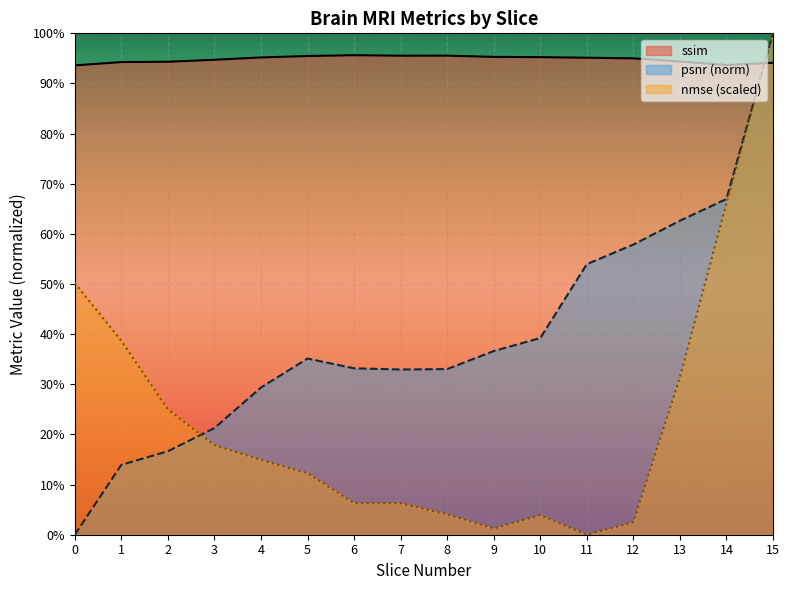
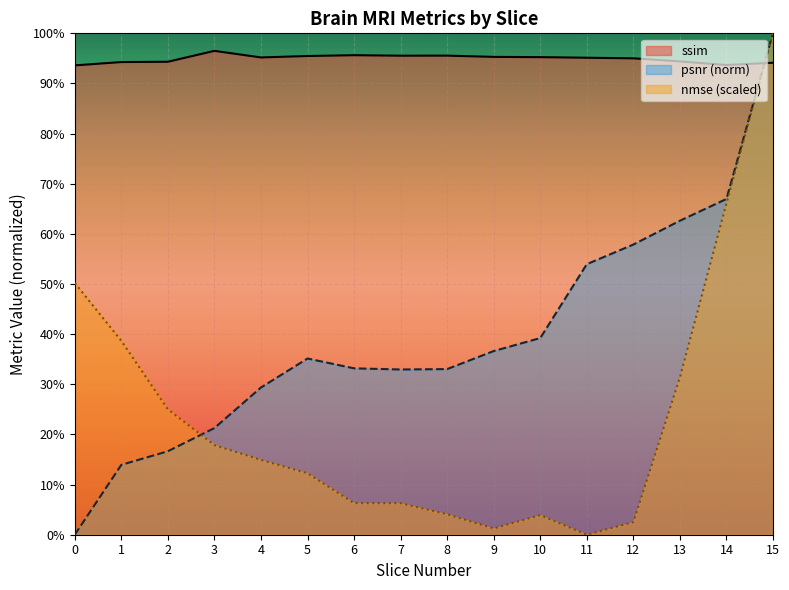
  {
    "ssim": {
      "0": "94%",
      "1": "94%",
      "2": "94%",
-     "3": "95%",
+     "3": "97%",
      "4": "95%",
      "5": "95%",
      "6": "96%",
      "7": "96%",
      "8": "96%",
      "9": "95%",
      "10": "95%",
      "11": "95%",
      "12": "95%",
      "15": "94%"
    },
    "psnr (norm)": {
      "0": "0%",
      "1": "14%",
      "2": "17%",
      "3": "21%",
      "4": "29%",
      "5": "35%",
      "6": "33%",
      "7": "33%",
      "8": "33%",
      "9": "37%",
      "10": "39%",
      "11": "54%",
      "12": "58%",
      "13": "63%",
      "14": "67%"
    },
    "nmse (scaled)": {
      "0": "50%",
      "1": "39%",
      "2": "25%",
      "3": "18%",
      "4": "15%",
      "5": "12%",
      "6": "6%",
      "7": "6%",
      "8": "4%",
      "9": "1%",
      "10": "4%",
      "11": "0%",
      "12": "3%",
      "13": "31%",
      "14": "66%"
    }
  }
